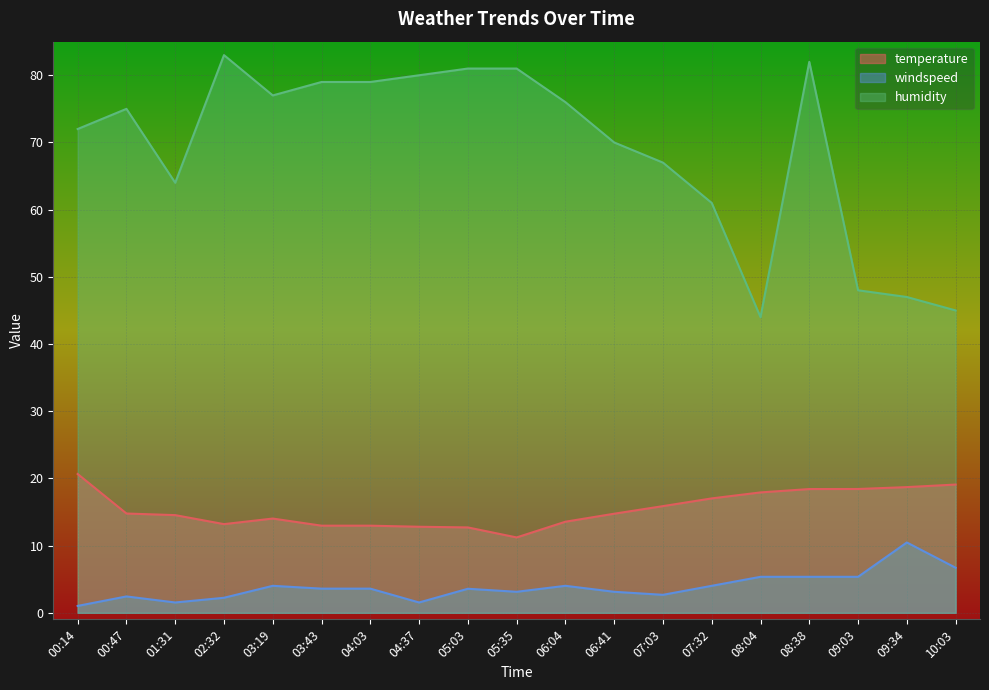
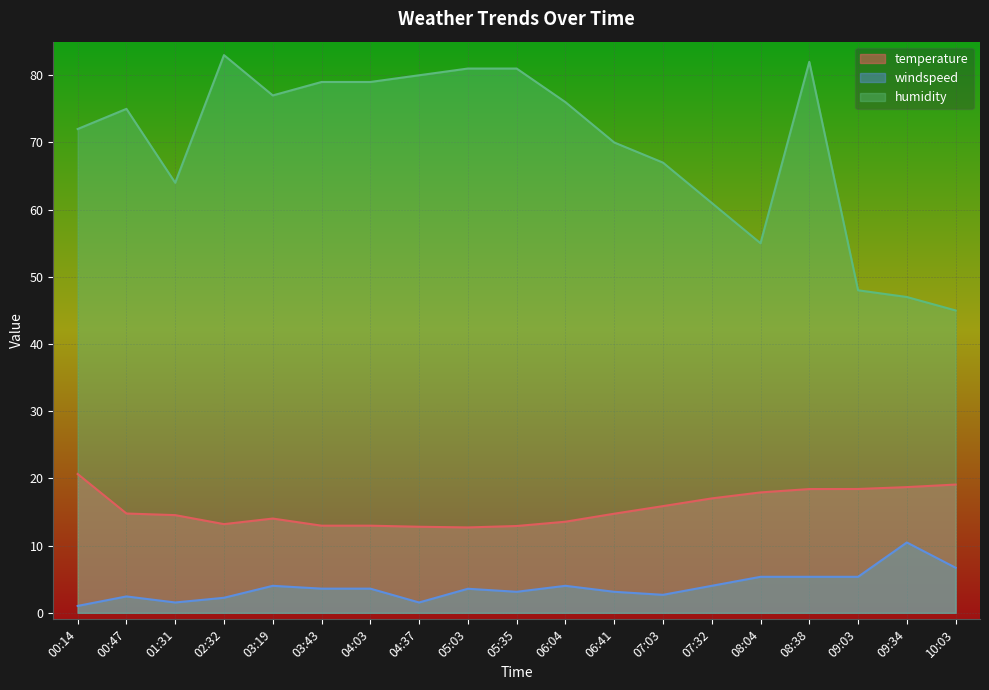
  {
    "temperature": {
      "00:14": 21,
      "00:47": 15,
      "01:31": 15,
      "02:32": 13,
      "03:19": 14,
      "03:43": 13,
      "04:03": 13,
      "04:37": 13,
      "05:03": 13,
-     "05:35": 11,
+     "05:35": 13,
      "06:04": 14,
      "06:41": 15,
      "07:03": 16,
      "07:32": 17,
      "08:04": 18,
      "08:38": 18,
      "09:03": 18,
      "09:34": 19,
      "10:03": 19
    },
    "windspeed": {
      "00:14": 1,
      "00:47": 2,
      "01:31": 2,
      "02:32": 2,
      "03:19": 4,
      "03:43": 4,
      "04:03": 4,
      "04:37": 2,
      "05:03": 4,
      "05:35": 3,
      "06:04": 4,
      "06:41": 3,
      "07:03": 3,
      "07:32": 4,
      "08:04": 5,
      "08:38": 5,
      "09:03": 5,
      "09:34": 10,
      "10:03": 7
    },
    "humidity": {
      "00:14": 72,
      "00:47": 75,
      "01:31": 64,
      "02:32": 83,
      "03:19": 77,
      "03:43": 79,
      "04:03": 79,
      "04:37": 80,
      "05:03": 81,
      "05:35": 81,
      "06:04": 76,
      "06:41": 70,
      "07:03": 67,
      "07:32": 61,
-     "08:04": 44,
+     "08:04": 55,
      "08:38": 82,
      "09:03": 48,
      "09:34": 47,
      "10:03": 45
    }
  }
